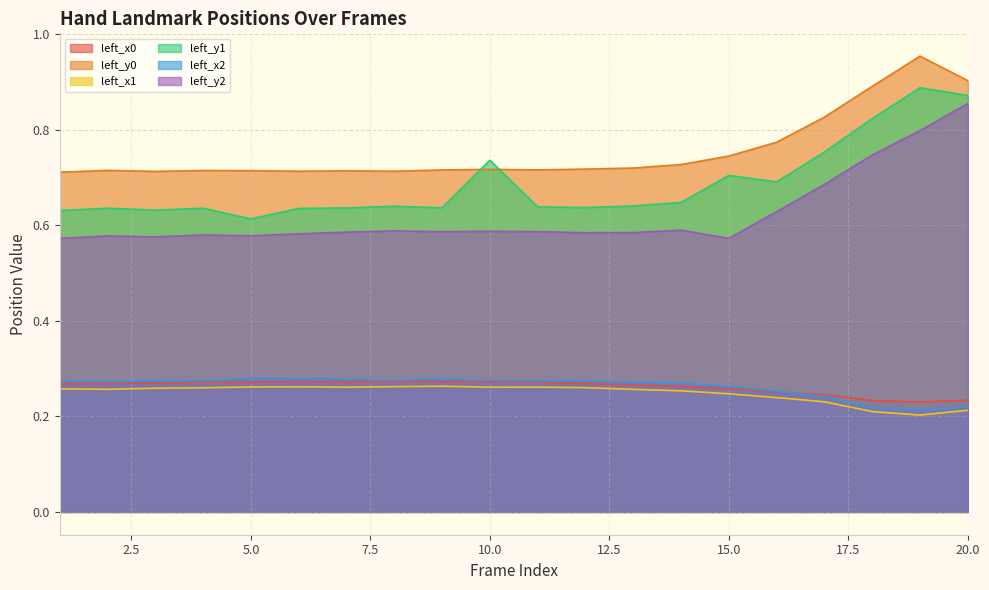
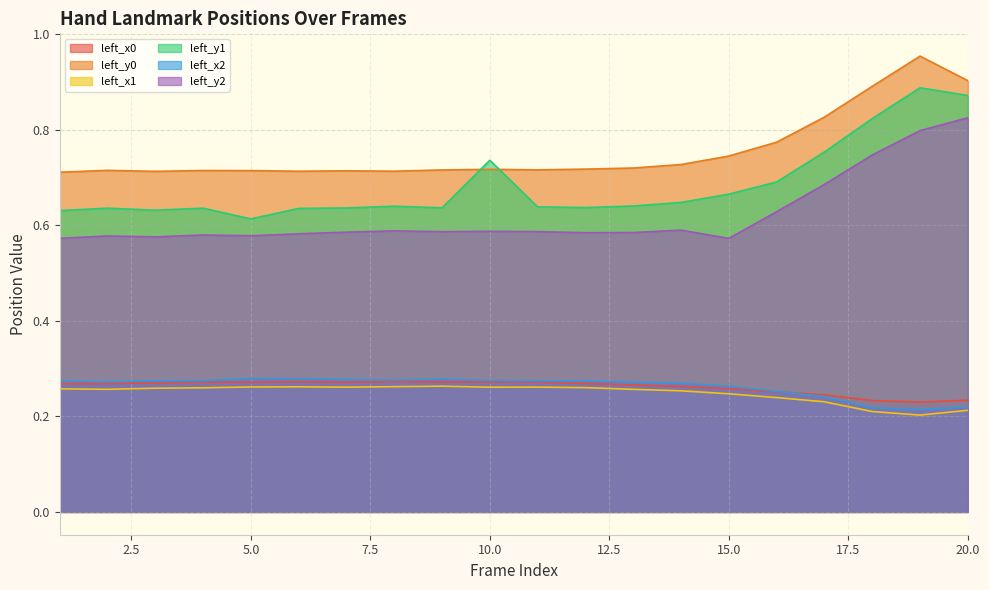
  {
    "left_x1": {
      "5.0": 0.26,
      "10.0": 0.26,
      "15.0": 0.25,
      "20.0": 0.21
    },
    "left_y1": {
      "5.0": 0.61,
      "10.0": 0.74,
-     "15.0": 0.70,
+     "15.0": 0.67,
      "20.0": 0.87
    },
    "left_x2": {
      "5.0": 0.28,
      "20.0": 0.22
    },
    "left_y2": {
      "5.0": 0.58,
      "10.0": 0.59,
      "15.0": 0.57,
-     "20.0": 0.86
+     "20.0": 0.83
    }
  }
